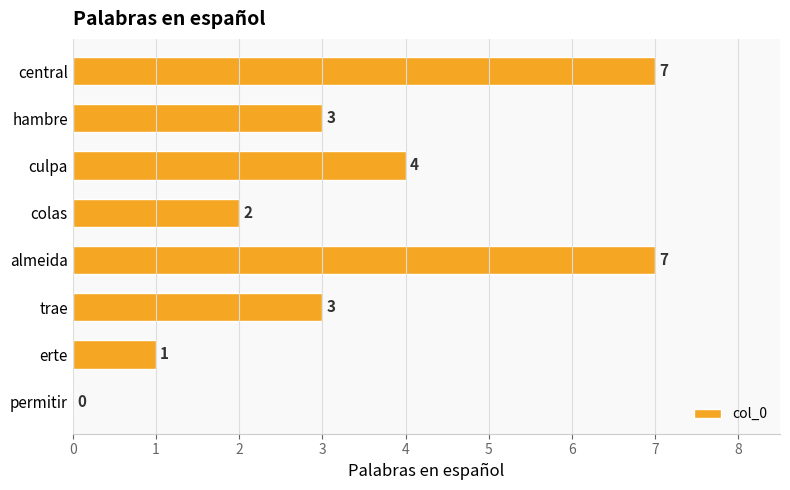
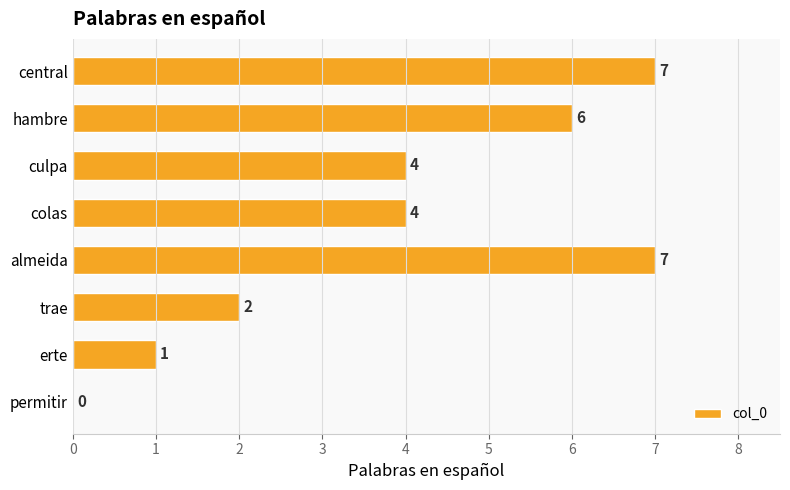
  {
    "central": 7,
-   "hambre": 3,
+   "hambre": 6,
    "culpa": 4,
-   "colas": 2,
+   "colas": 4,
    "almeida": 7,
-   "trae": 3,
+   "trae": 2,
    "erte": 1,
    "permitir": 0
  }
